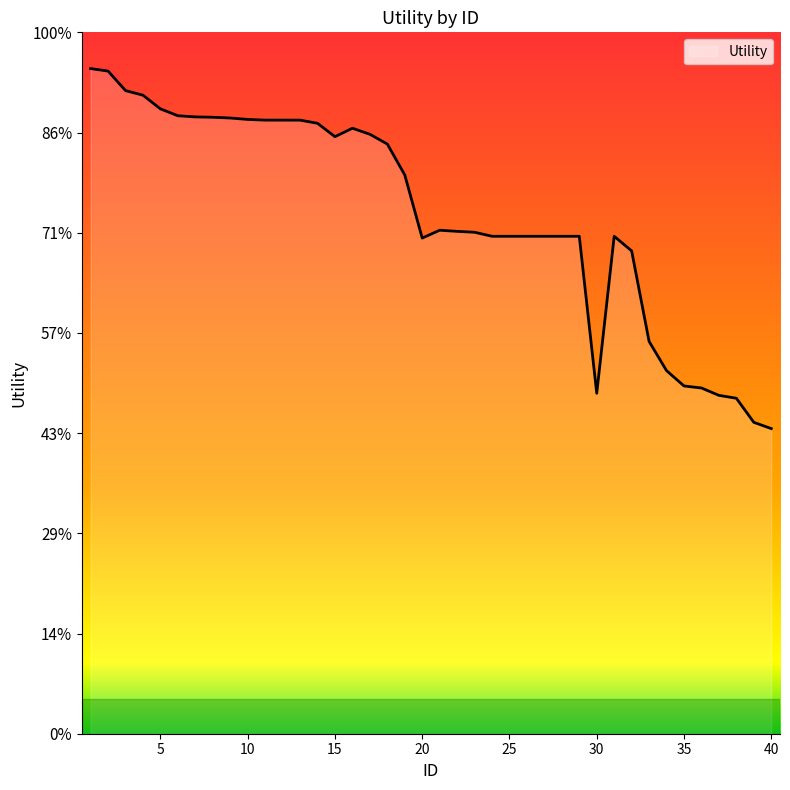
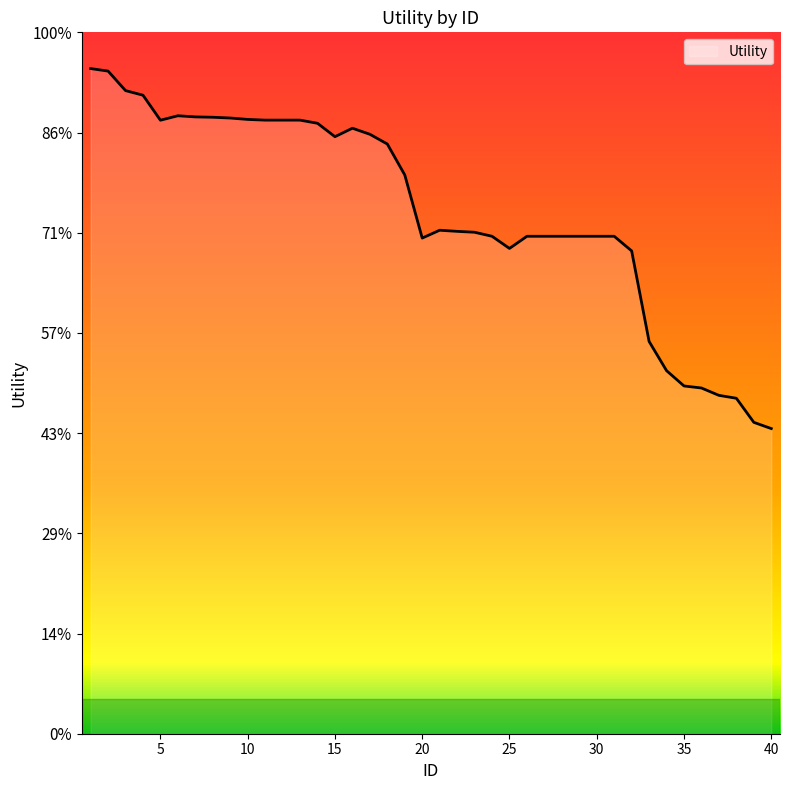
  {
-   "5": "89%",
+   "5": "87%",
    "10": "88%",
    "15": "85%",
    "20": "71%",
-   "25": "71%",
-   "30": "49%",
+   "25": "69%",
+   "30": "71%",
    "35": "50%",
    "40": "44%"
  }
